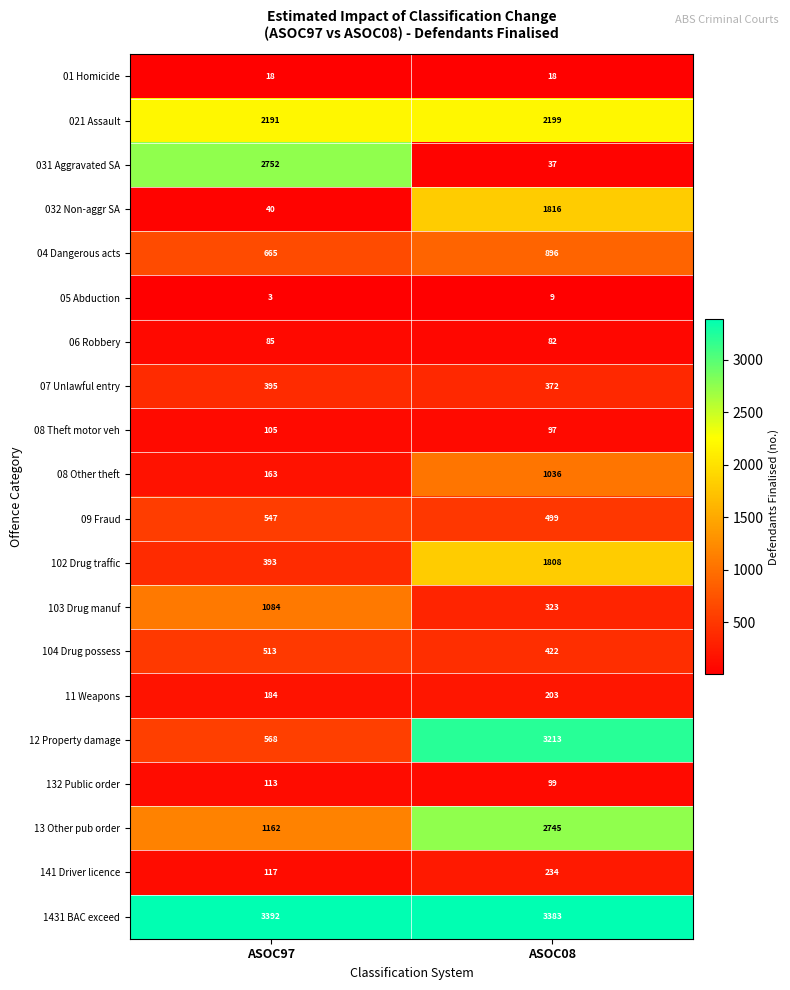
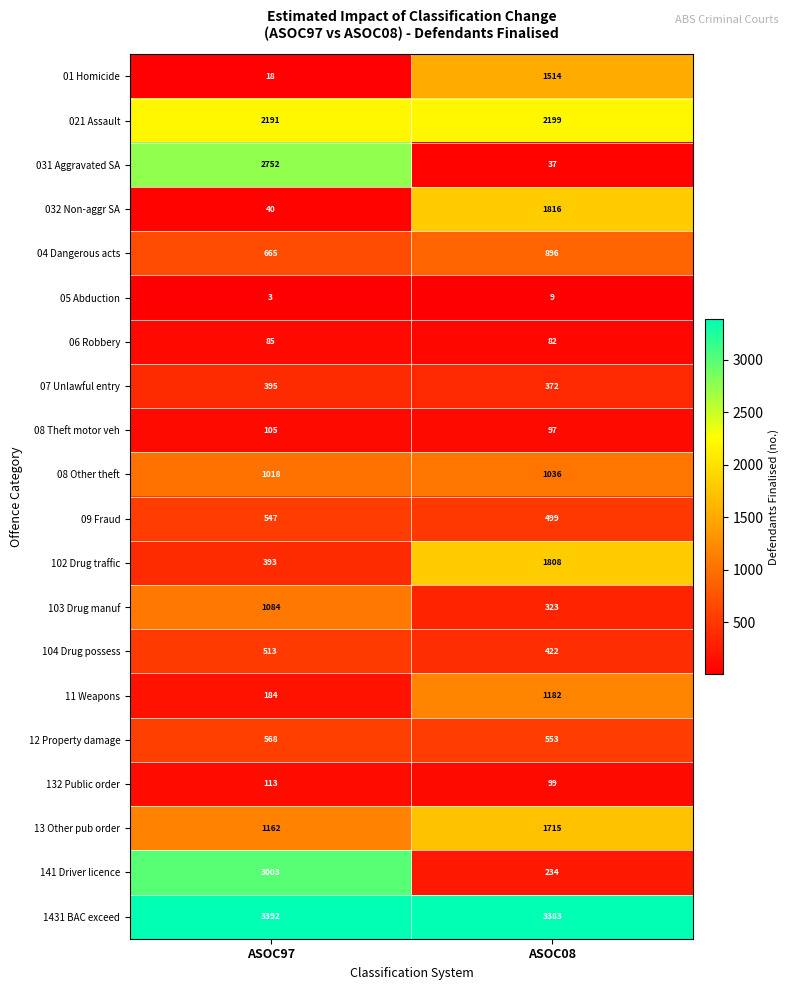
  {
    "01 Homicide": {
      "ASOC97": 18,
-     "ASOC08": 18
+     "ASOC08": 1514
    },
    "021 Assault": {
      "ASOC97": 2191,
      "ASOC08": 2199
    },
    "031 Aggravated SA": {
      "ASOC97": 2752,
      "ASOC08": 37
    },
    "032 Non-aggr SA": {
      "ASOC97": 40,
      "ASOC08": 1816
    },
    "04 Dangerous acts": {
      "ASOC97": 665,
      "ASOC08": 896
    },
    "05 Abduction": {
      "ASOC97": 3,
      "ASOC08": 9
    },
    "06 Robbery": {
      "ASOC97": 85,
      "ASOC08": 82
    },
    "07 Unlawful entry": {
      "ASOC97": 395,
      "ASOC08": 372
    },
    "08 Theft motor veh": {
      "ASOC97": 105,
      "ASOC08": 97
    },
    "08 Other theft": {
-     "ASOC97": 163,
+     "ASOC97": 1018,
      "ASOC08": 1036
    },
    "09 Fraud": {
      "ASOC97": 547,
      "ASOC08": 499
    },
    "102 Drug traffic": {
      "ASOC97": 393,
      "ASOC08": 1808
    },
    "103 Drug manuf": {
      "ASOC97": 1084,
      "ASOC08": 323
    },
    "104 Drug possess": {
      "ASOC97": 513,
      "ASOC08": 422
    },
    "11 Weapons": {
      "ASOC97": 184,
-     "ASOC08": 203
+     "ASOC08": 1182
    },
    "12 Property damage": {
      "ASOC97": 568,
-     "ASOC08": 3213
+     "ASOC08": 553
    },
    "132 Public order": {
      "ASOC97": 113,
      "ASOC08": 99
    },
    "13 Other pub order": {
      "ASOC97": 1162,
-     "ASOC08": 2745
+     "ASOC08": 1715
    },
    "141 Driver licence": {
-     "ASOC97": 117,
+     "ASOC97": 3003,
      "ASOC08": 234
    },
    "1431 BAC exceed": {
      "ASOC97": 3392,
      "ASOC08": 3383
    }
  }
